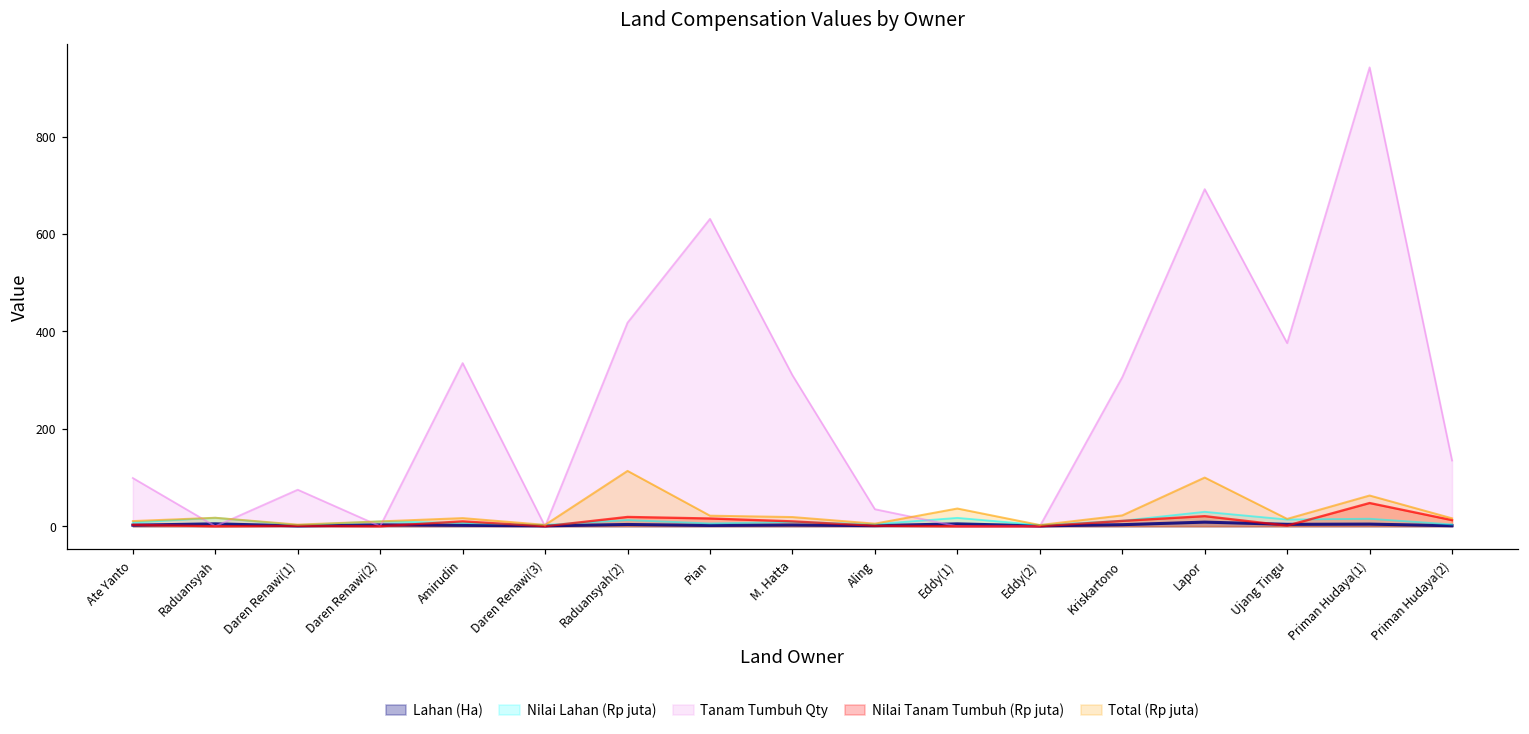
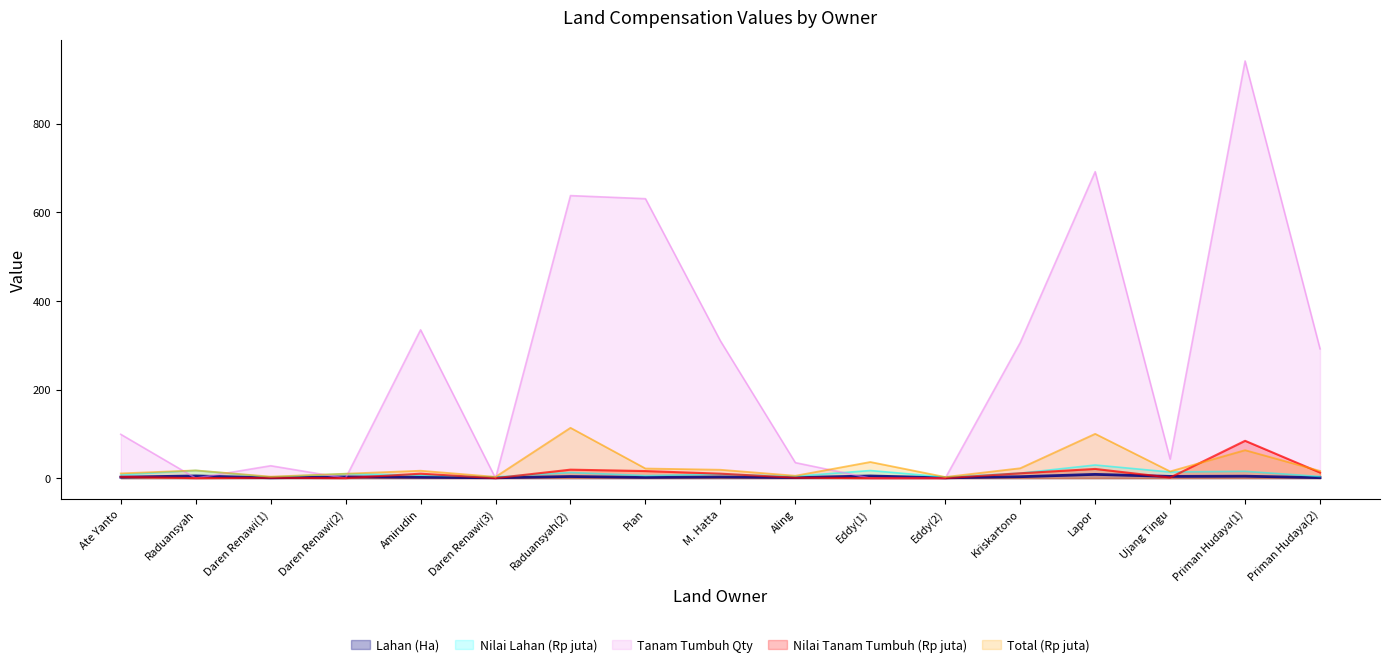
  {
    "Lahan (Ha)": {
      "Raduansyah(2)": 0,
      "M. Hatta": 0,
      "Kriskartono": 0,
      "Lapor": 10,
      "Priman Hudaya(1)": 0
    },
    "Nilai Lahan (Rp juta)": {
      "Raduansyah(2)": 10,
      "Eddy(1)": 20,
      "Lapor": 30,
      "Priman Hudaya(1)": 20
    },
    "Tanam Tumbuh Qty": {
      "Ate Yanto": 100,
-     "Daren Renawi(1)": 80,
+     "Daren Renawi(1)": 30,
      "Amirudin": 340,
-     "Raduansyah(2)": 420,
+     "Raduansyah(2)": 640,
      "Pian": 630,
      "M. Hatta": 310,
      "Aling": 40,
      "Kriskartono": 310,
      "Lapor": 690,
-     "Ujang Tingu": 380,
+     "Ujang Tingu": 40,
      "Priman Hudaya(1)": 940,
-     "Priman Hudaya(2)": 140
+     "Priman Hudaya(2)": 290
    },
    "Nilai Tanam Tumbuh (Rp juta)": {
      "Raduansyah(2)": 20,
      "Lapor": 20,
-     "Priman Hudaya(1)": 50
+     "Priman Hudaya(1)": 80
    },
    "Total (Rp juta)": {
      "Amirudin": 20,
      "Raduansyah(2)": 110,
      "M. Hatta": 20,
      "Eddy(1)": 40,
      "Kriskartono": 20,
      "Lapor": 100,
      "Priman Hudaya(1)": 60
    }
  }
